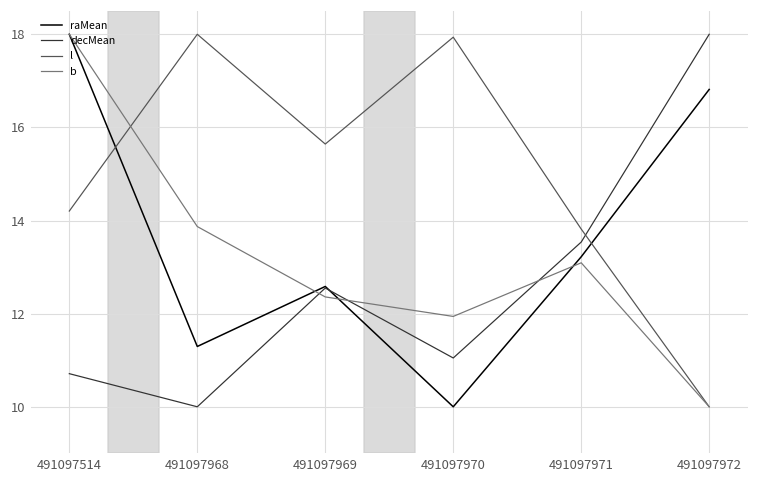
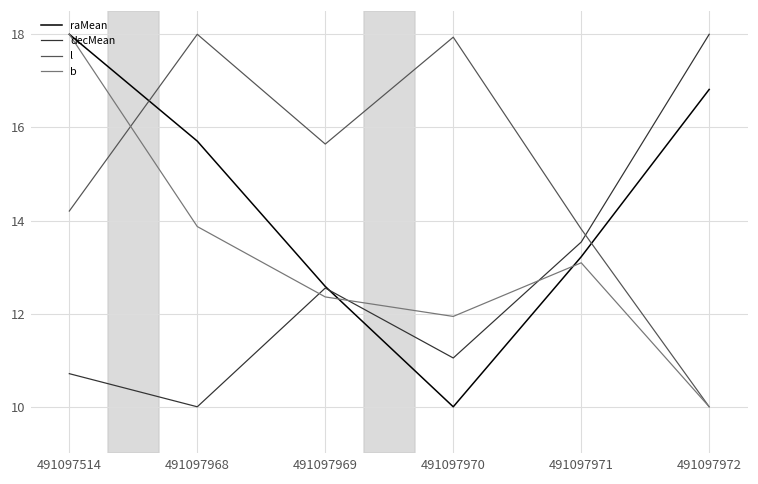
  {
    "raMean": {
-     "491097968": 11.3,
+     "491097968": 15.7,
      "491097970": 10.0,
      "491097971": 13.2,
      "491097972": 16.8
    }
  }
